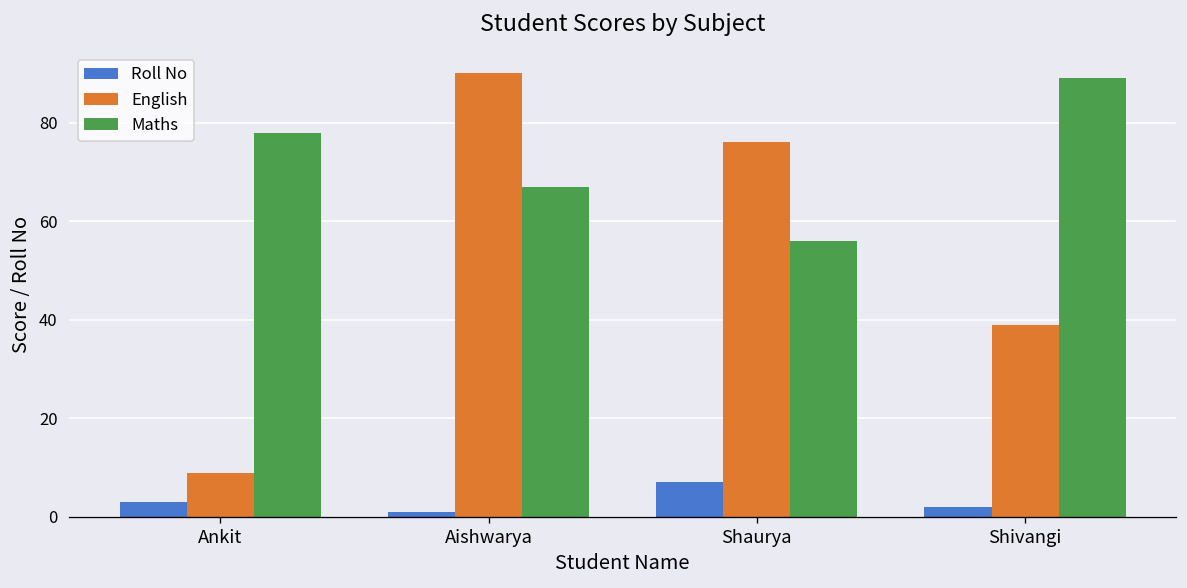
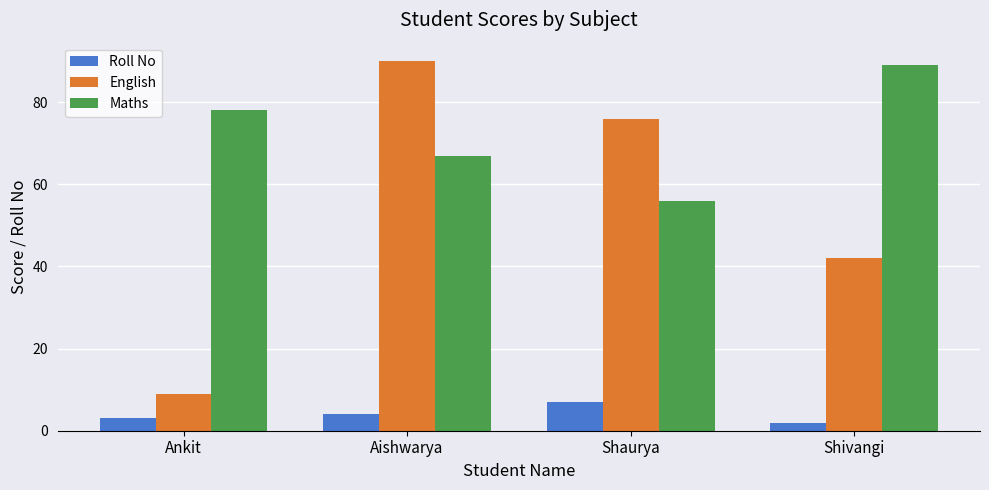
  {
    "Roll No": {
      "Ankit": 3,
-     "Aishwarya": 1,
+     "Aishwarya": 4,
      "Shaurya": 7,
      "Shivangi": 2
    },
    "English": {
      "Ankit": 9,
      "Aishwarya": 90,
      "Shaurya": 76,
-     "Shivangi": 39
+     "Shivangi": 42
    },
    "Maths": {
      "Ankit": 78,
      "Aishwarya": 67,
      "Shaurya": 56,
      "Shivangi": 89
    }
  }
